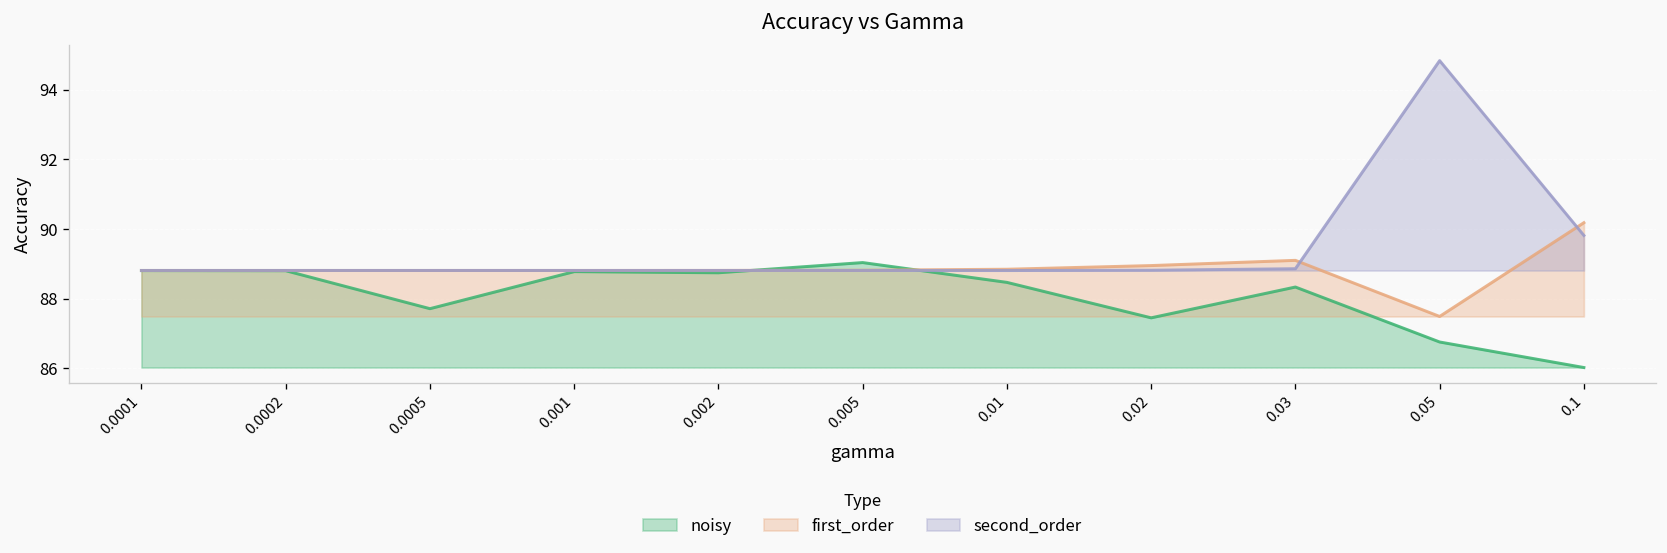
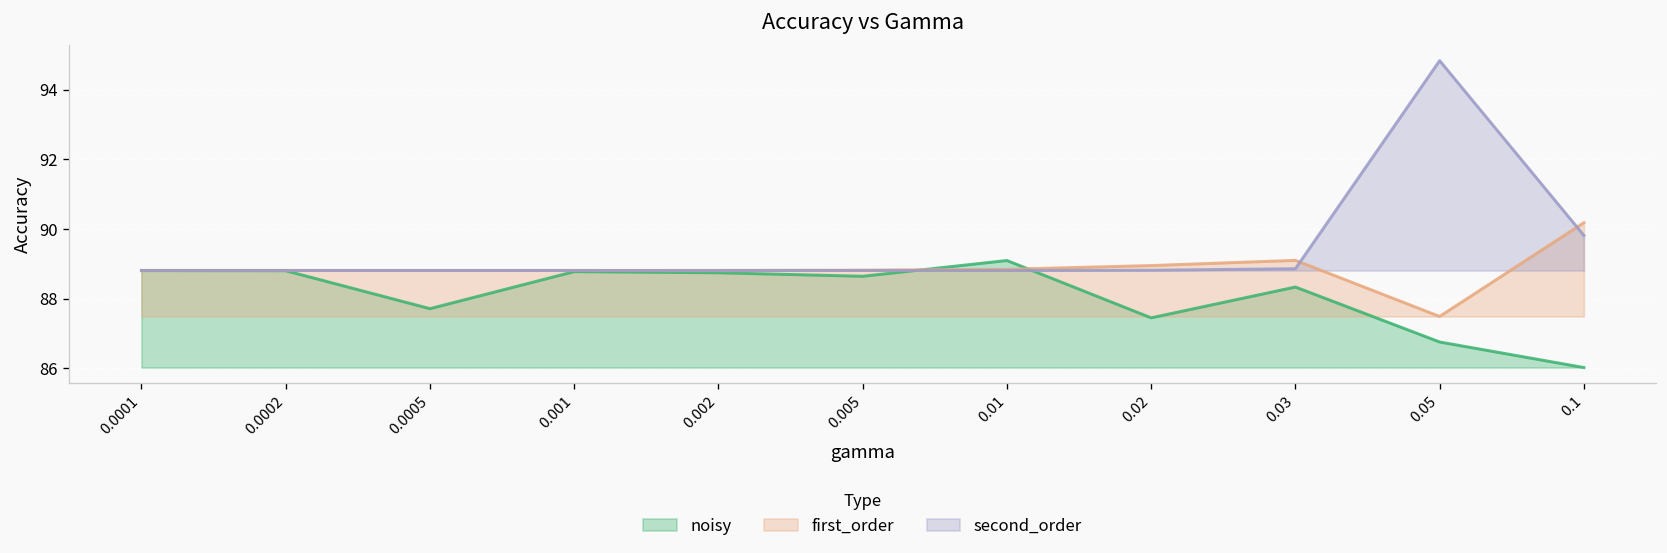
  {
    "noisy": {
      "0.0005": 87.7,
-     "0.005": 89.0,
-     "0.01": 88.5,
+     "0.005": 88.6,
+     "0.01": 89.1,
      "0.02": 87.4,
      "0.03": 88.3,
      "0.05": 86.8,
      "0.1": 86.0
    }
  }
